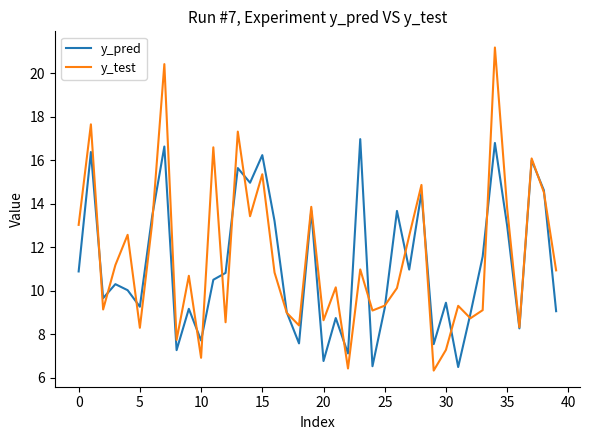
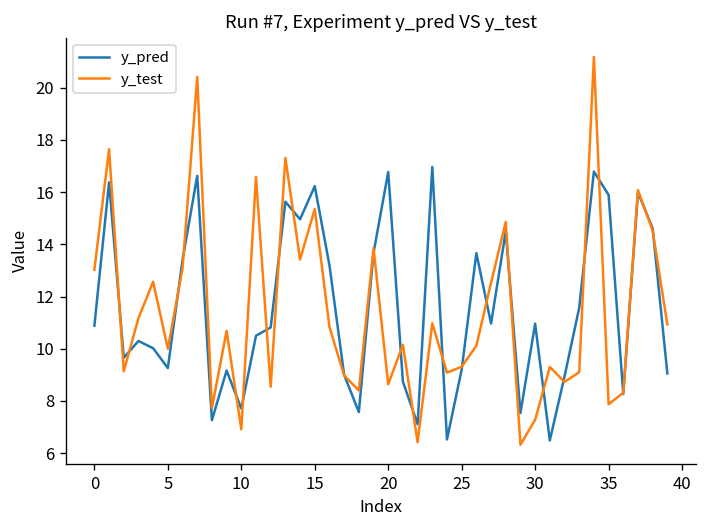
  {
    "y_pred": {
      "0": 10.9,
      "5": 9.3,
      "10": 7.7,
      "15": 16.2,
-     "20": 6.8,
-     "30": 9.4,
-     "35": 13.0
+     "20": 16.8,
+     "30": 11.0,
+     "35": 15.9
    },
    "y_test": {
      "0": 13.0,
-     "5": 8.3,
+     "5": 10.0,
      "10": 6.9,
      "15": 15.3,
      "20": 8.6,
      "30": 7.3,
-     "35": 13.8
+     "35": 7.9
    }
  }
